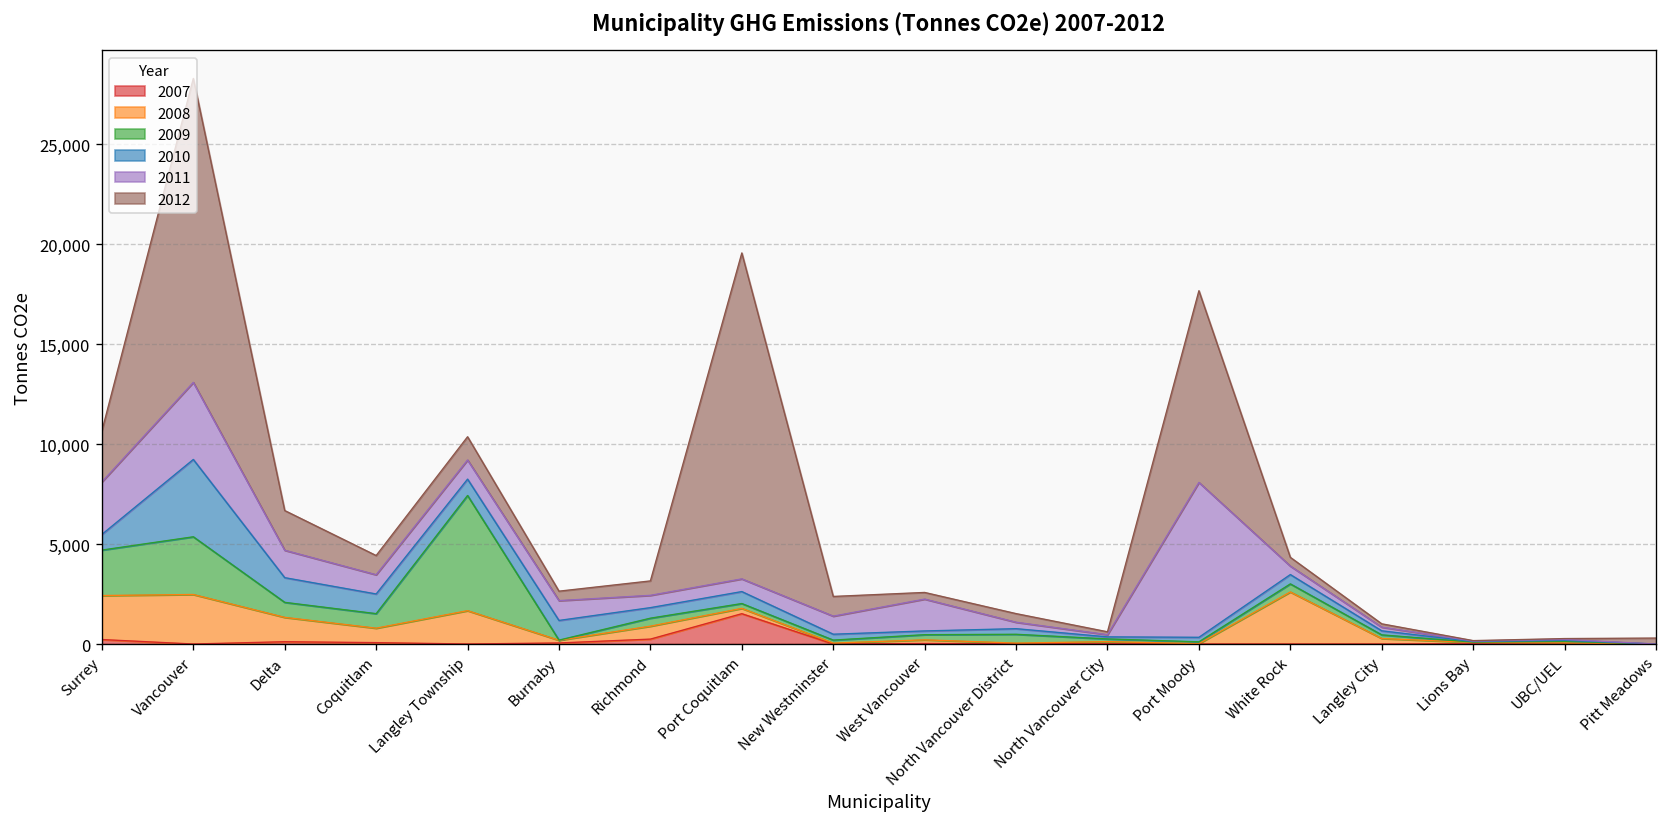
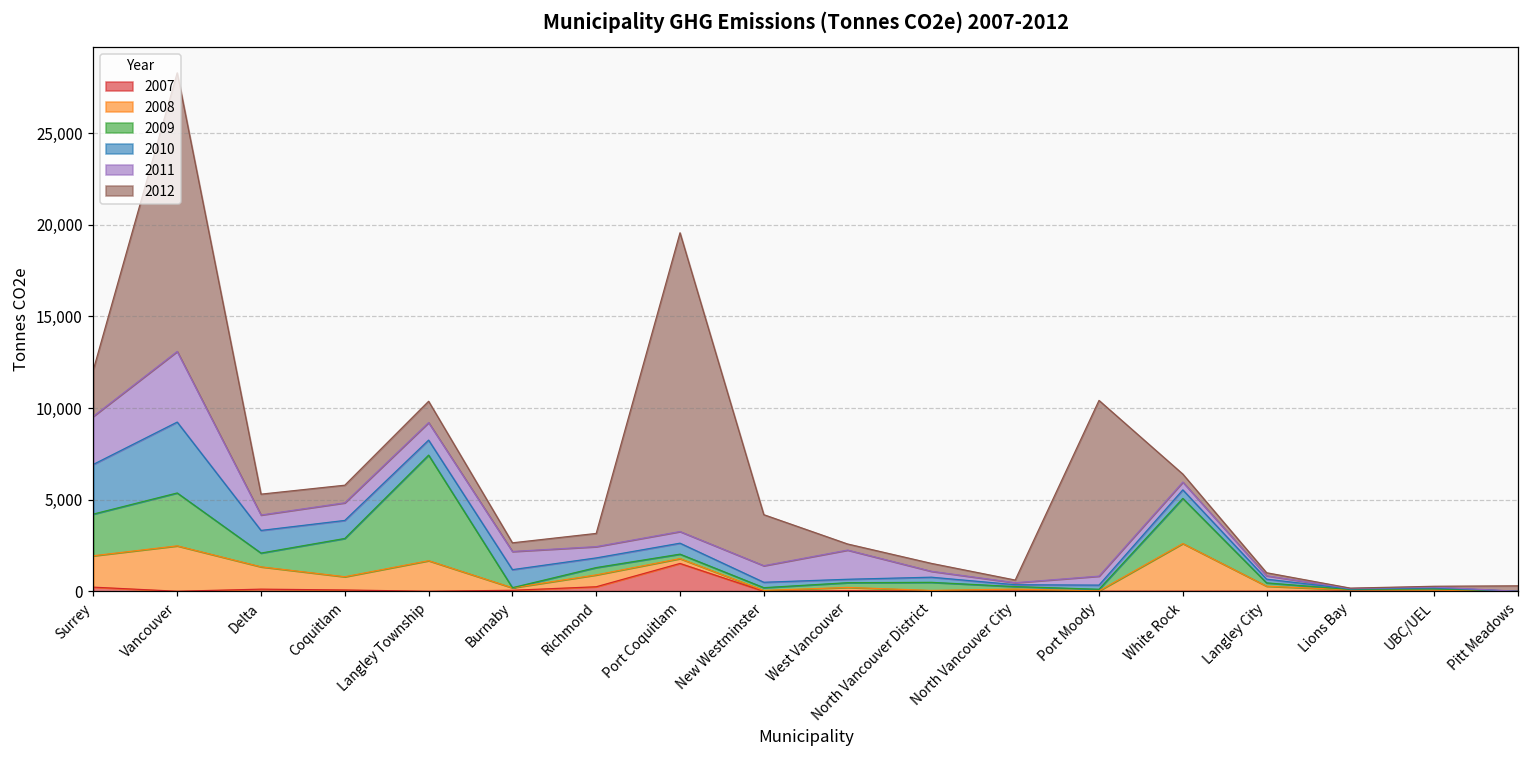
  {
    "2007": {
      "Surrey": "200",
      "Vancouver": "0",
      "Delta": "100",
      "Coquitlam": "100",
      "Langley Township": "0",
      "Richmond": "200",
      "Port Coquitlam": "1,500",
      "West Vancouver": "0",
      "White Rock": "0",
      "Langley City": "0"
    },
    "2008": {
-     "Surrey": "2,200",
+     "Surrey": "1,700",
      "Vancouver": "2,500",
      "Delta": "1,200",
      "Coquitlam": "700",
      "Langley Township": "1,700",
      "Richmond": "600",
      "Port Coquitlam": "300",
      "West Vancouver": "200",
      "White Rock": "2,600",
      "Langley City": "300"
    },
    "2009": {
      "Surrey": "2,300",
      "Vancouver": "2,900",
      "Delta": "800",
-     "Coquitlam": "700",
+     "Coquitlam": "2,100",
      "Langley Township": "5,800",
      "Richmond": "400",
      "Port Coquitlam": "200",
      "West Vancouver": "300",
      "North Vancouver District": "400",
-     "White Rock": "400",
+     "White Rock": "2,500",
      "Langley City": "200"
    },
    "2010": {
-     "Surrey": "800",
+     "Surrey": "2,700",
      "Vancouver": "3,900",
      "Delta": "1,200",
      "Coquitlam": "1,000",
      "Langley Township": "800",
      "Burnaby": "1,000",
      "Richmond": "500",
      "Port Coquitlam": "600",
      "New Westminster": "300",
      "West Vancouver": "200",
      "North Vancouver District": "300",
      "Port Moody": "200",
      "White Rock": "500",
      "Langley City": "200"
    },
    "2011": {
      "Surrey": "2,600",
      "Vancouver": "3,900",
-     "Delta": "1,400",
+     "Delta": "800",
      "Coquitlam": "1,000",
      "Langley Township": "1,000",
      "Burnaby": "1,000",
      "Richmond": "600",
      "Port Coquitlam": "600",
      "New Westminster": "900",
      "West Vancouver": "1,600",
      "North Vancouver District": "300",
-     "Port Moody": "7,800",
+     "Port Moody": "500",
      "White Rock": "400",
      "Langley City": "200"
    },
    "2012": {
      "Surrey": "2,500",
-     "Delta": "2,000",
+     "Delta": "1,100",
      "Coquitlam": "1,000",
      "Langley Township": "1,200",
      "Burnaby": "500",
      "Richmond": "700",
      "Port Coquitlam": "16,300",
-     "New Westminster": "1,000",
+     "New Westminster": "2,800",
      "West Vancouver": "300",
      "North Vancouver District": "400",
      "Port Moody": "9,600",
      "White Rock": "400",
      "Langley City": "200",
      "Pitt Meadows": "300"
    }
  }
